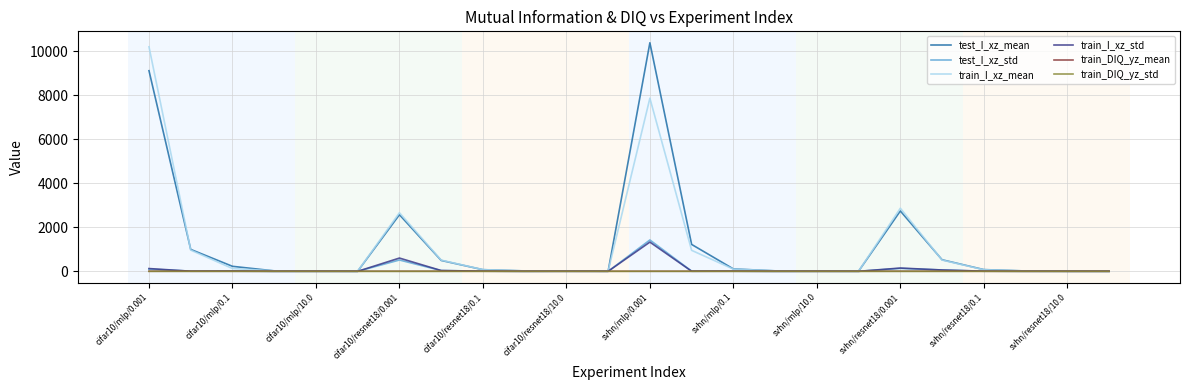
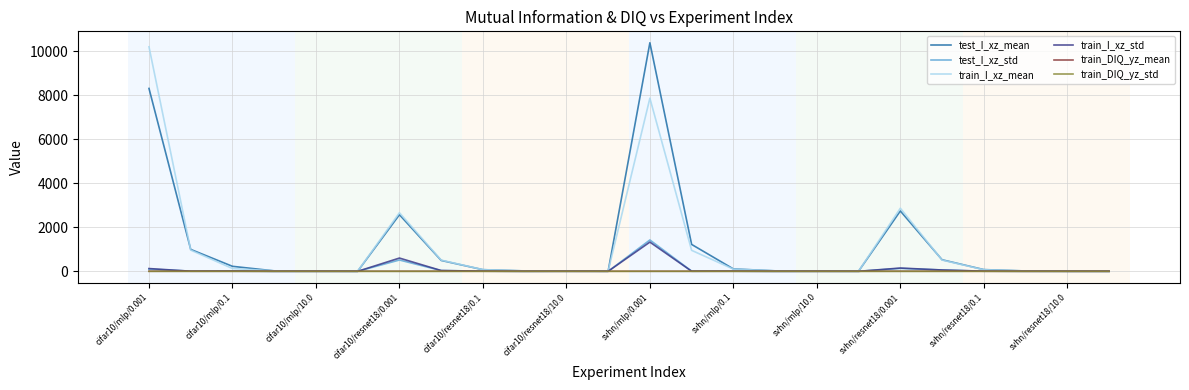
  {
    "test_I_xz_mean": {
-     "cifar10/mlp/0.001": 9100,
+     "cifar10/mlp/0.001": 8300,
      "svhn/mlp/0.001": 10400,
      "svhn/resnet18/0.001": 2700
    },
    "train_I_xz_mean": {
      "cifar10/mlp/0.001": 10200,
      "svhn/mlp/0.001": 7900,
      "svhn/resnet18/0.001": 2900
    },
    "train_DIQ_yz_std": {
      "cifar10/resnet18/0.001": 0,
      "svhn/mlp/0.001": 0,
      "svhn/resnet18/0.001": 0
    }
  }
